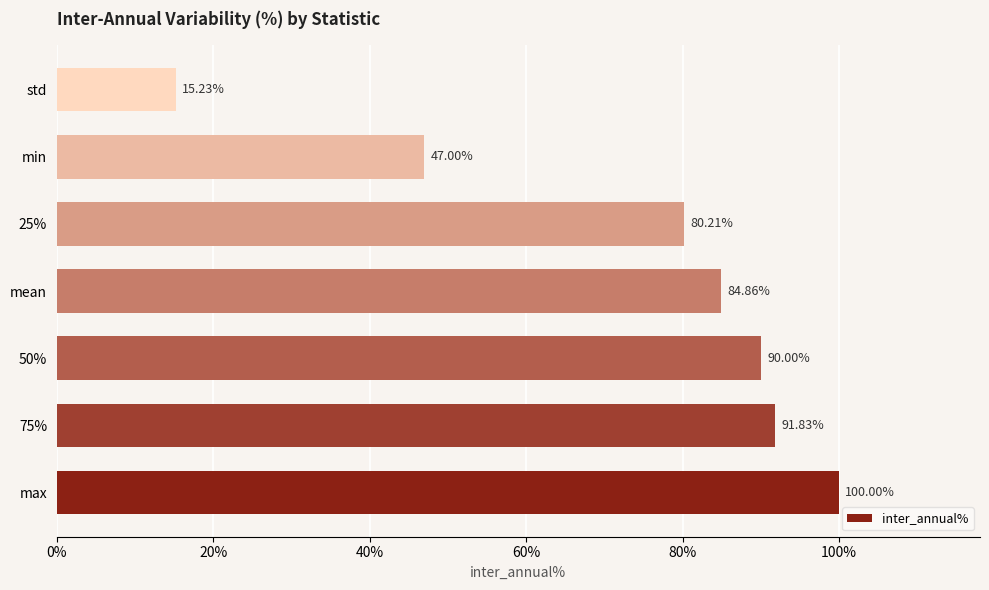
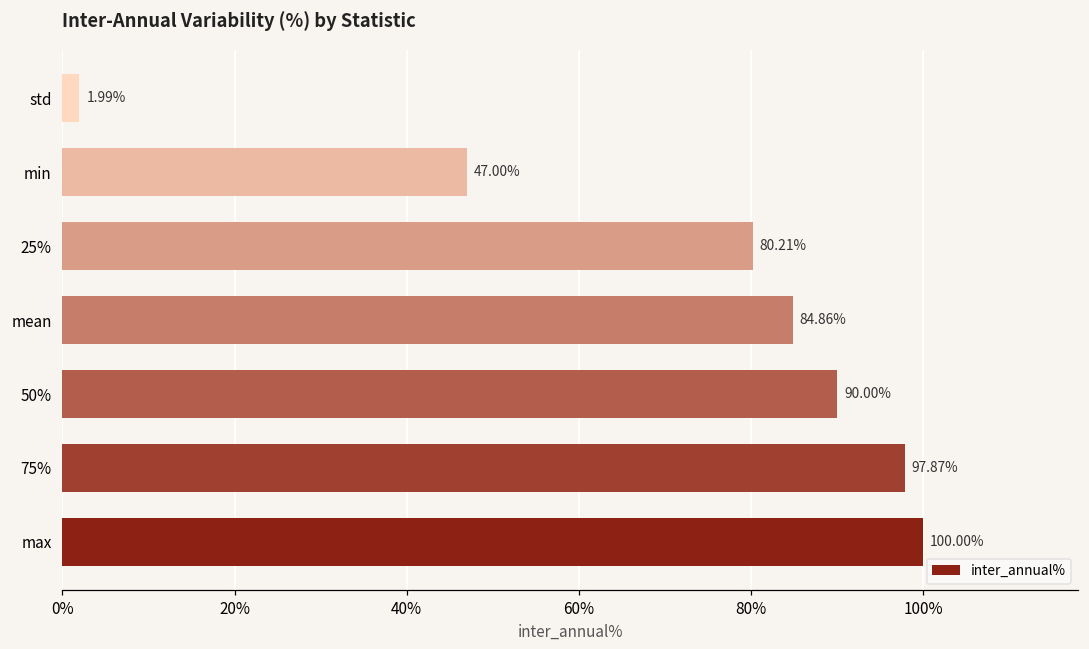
  {
-   "std": "15.23%",
+   "std": "1.99%",
    "min": "47.00%",
    "25%": "80.21%",
    "mean": "84.86%",
    "50%": "90.00%",
-   "75%": "91.83%",
+   "75%": "97.87%",
    "max": "100.00%"
  }
